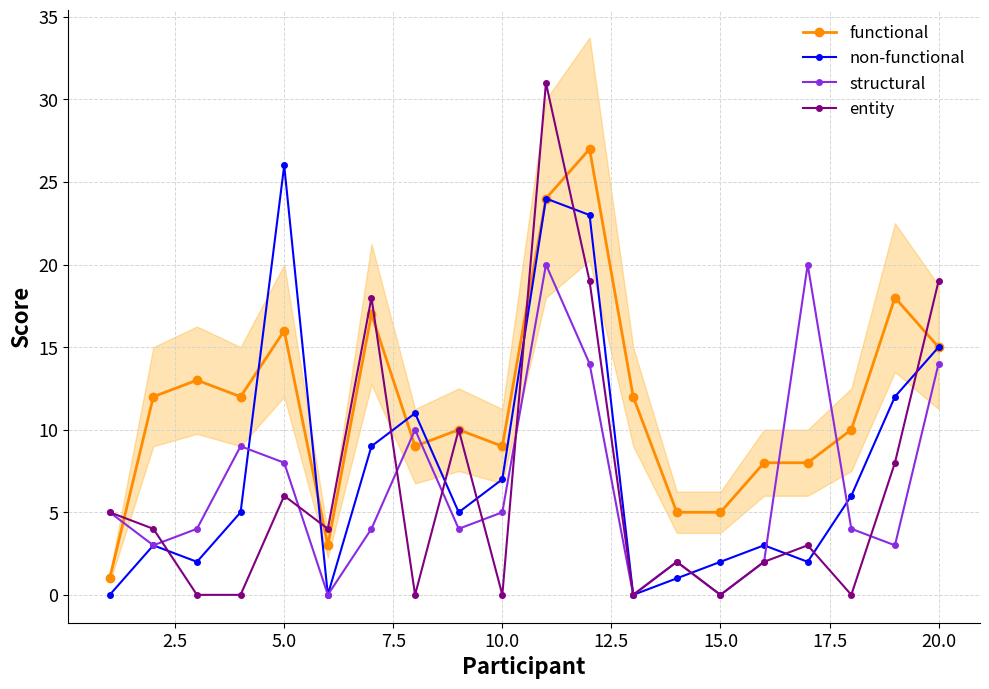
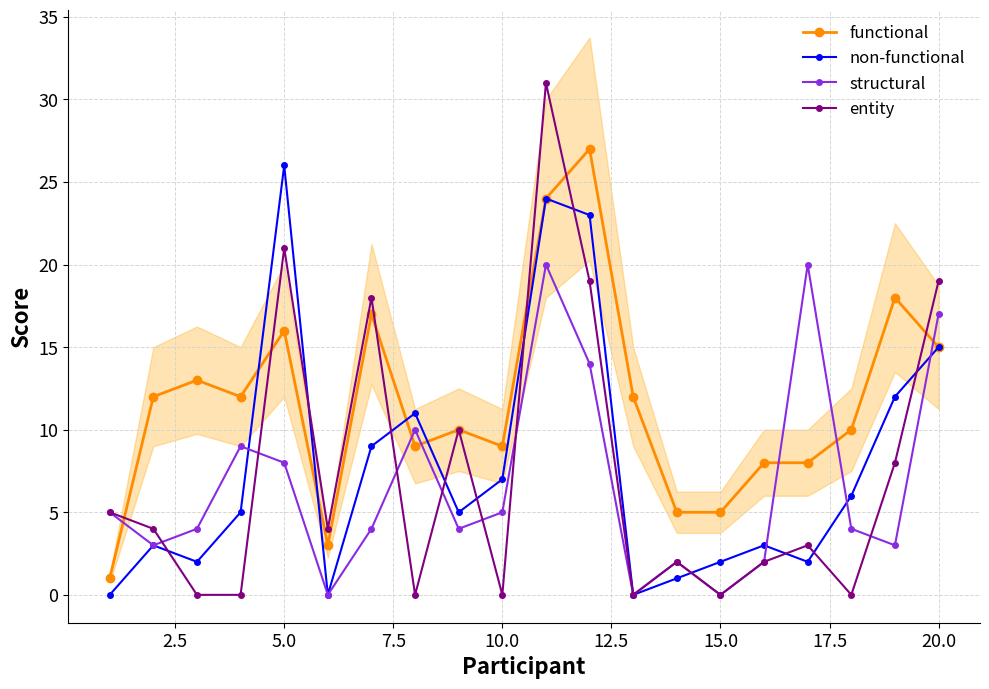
  {
    "non-functional": {
      "5.0": 26,
      "10.0": 7,
      "15.0": 2
    },
    "structural": {
      "5.0": 8,
      "10.0": 5,
-     "20.0": 14
+     "20.0": 17
    },
    "entity": {
-     "5.0": 6,
+     "5.0": 21,
      "10.0": 0,
      "20.0": 19
    }
  }
